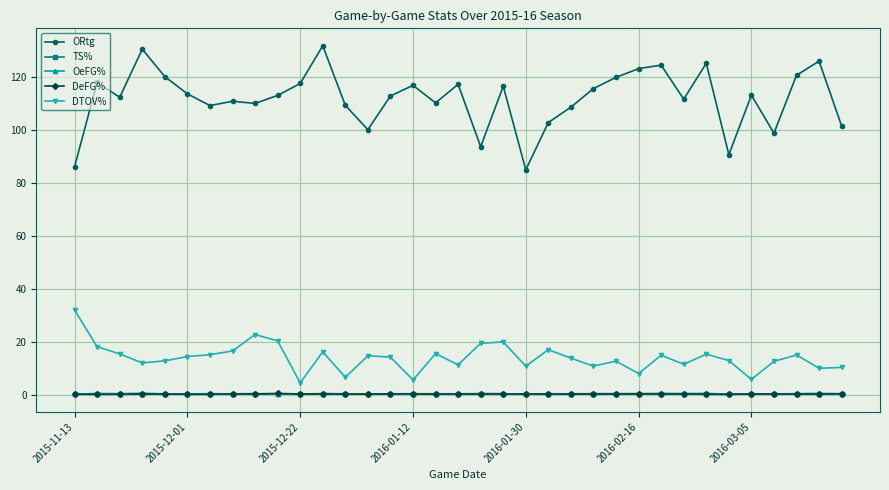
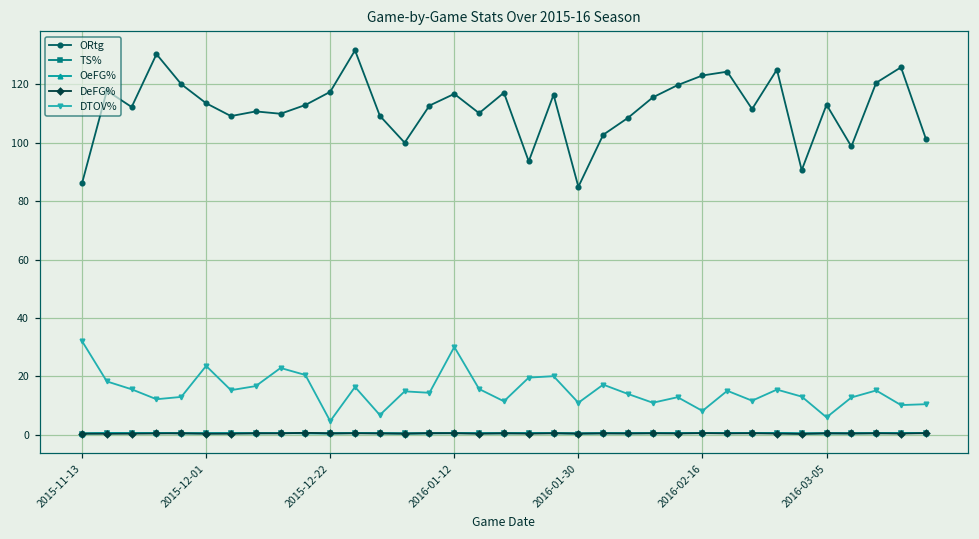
  {
    "DTOV%": {
      "2015-11-13": 32,
-     "2015-12-01": 15,
+     "2015-12-01": 24,
      "2015-12-22": 5,
-     "2016-01-12": 6,
+     "2016-01-12": 30,
      "2016-01-30": 11,
      "2016-02-16": 8,
      "2016-03-05": 6
    }
  }
